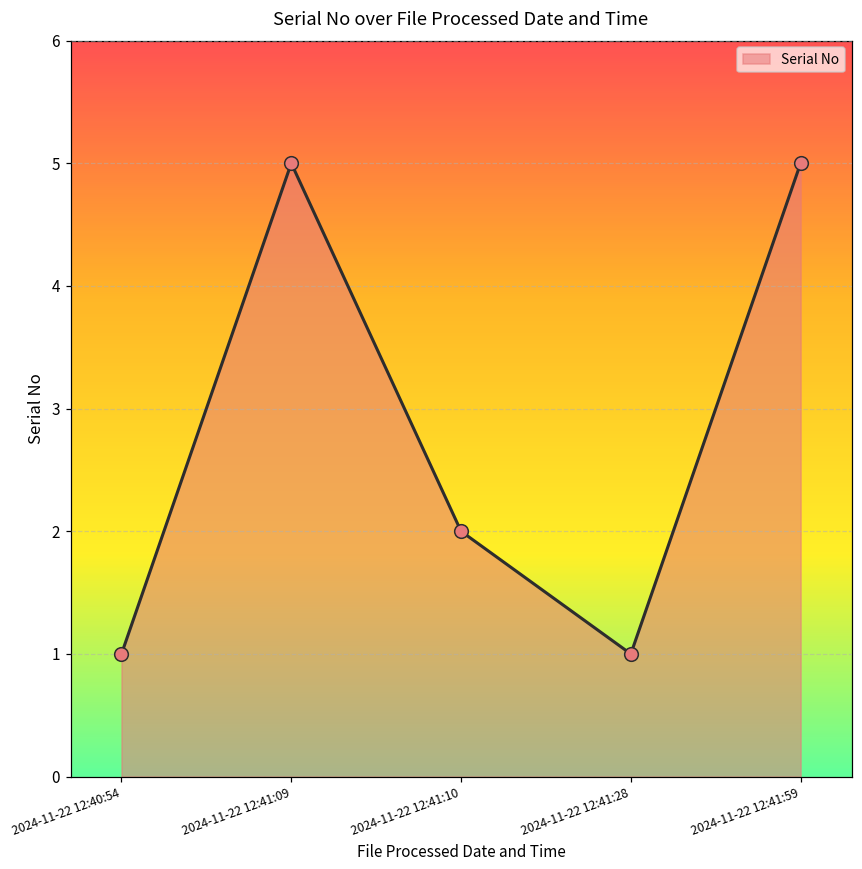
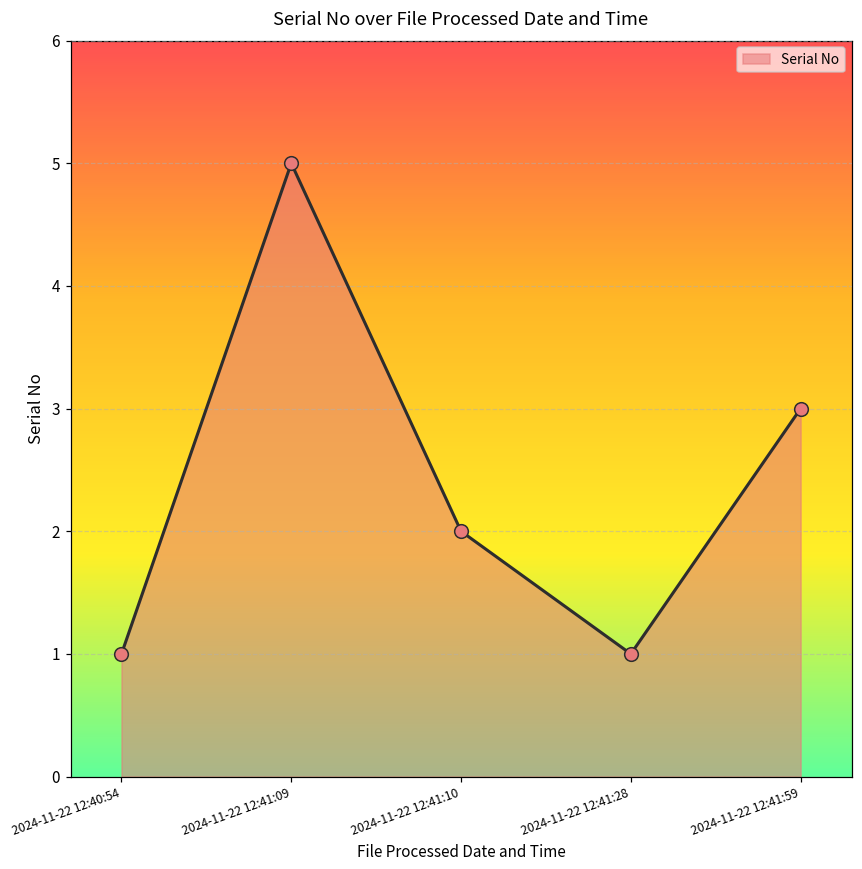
  {
    "2024-11-22 12:40:54": 1,
    "2024-11-22 12:41:09": 5,
    "2024-11-22 12:41:10": 2,
    "2024-11-22 12:41:28": 1,
-   "2024-11-22 12:41:59": 5
+   "2024-11-22 12:41:59": 3
  }
